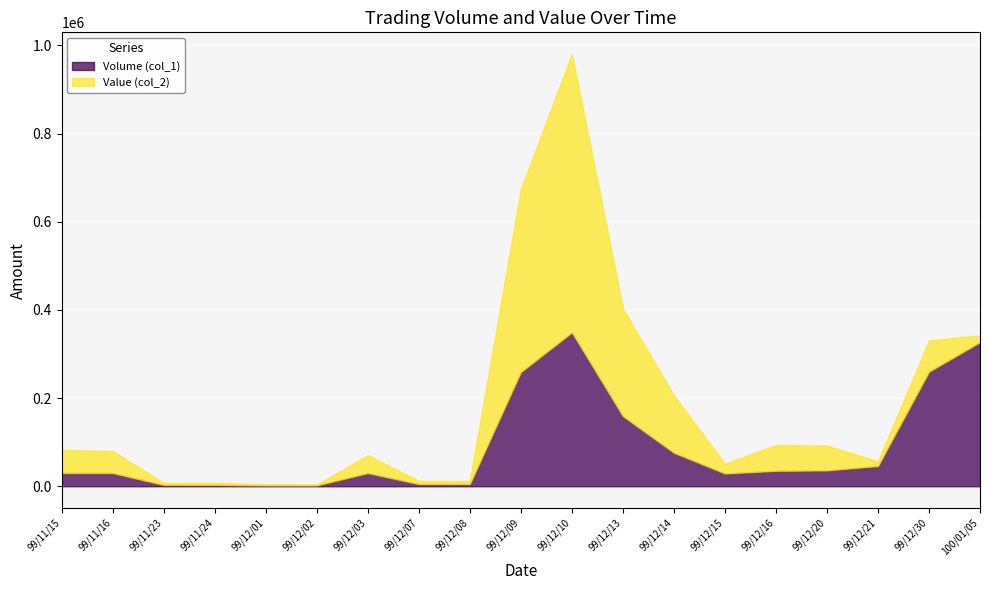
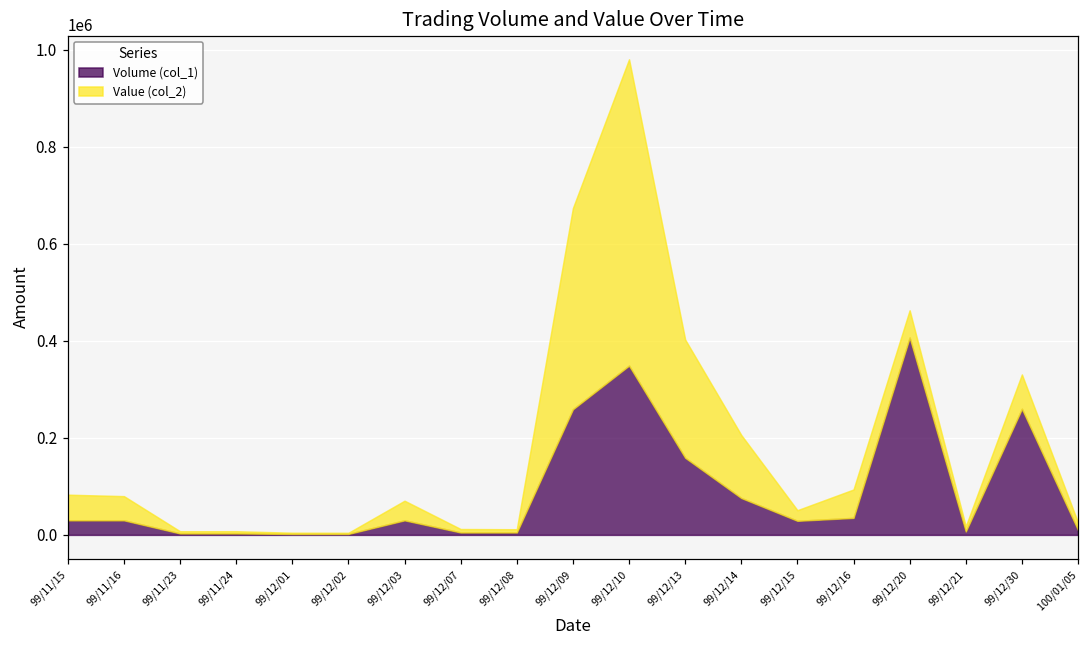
  {
    "Volume (col_1)": {
      "99/11/15": 30000,
      "99/11/16": 30000,
      "99/12/03": 30000,
      "99/12/09": 260000,
      "99/12/10": 350000,
      "99/12/13": 160000,
      "99/12/14": 80000,
      "99/12/15": 30000,
      "99/12/16": 40000,
-     "99/12/20": 40000,
-     "99/12/21": 50000,
+     "99/12/20": 410000,
+     "99/12/21": 10000,
      "99/12/30": 260000,
-     "100/01/05": 330000
+     "100/01/05": 10000
    },
    "Value (col_2)": {
      "99/11/15": 50000,
      "99/11/16": 50000,
      "99/12/03": 40000,
      "99/12/07": 10000,
      "99/12/08": 10000,
      "99/12/09": 410000,
      "99/12/10": 630000,
      "99/12/13": 240000,
      "99/12/14": 130000,
      "99/12/15": 20000,
      "99/12/16": 60000,
      "99/12/20": 60000,
      "99/12/21": 10000,
      "99/12/30": 70000,
      "100/01/05": 20000
    }
  }
